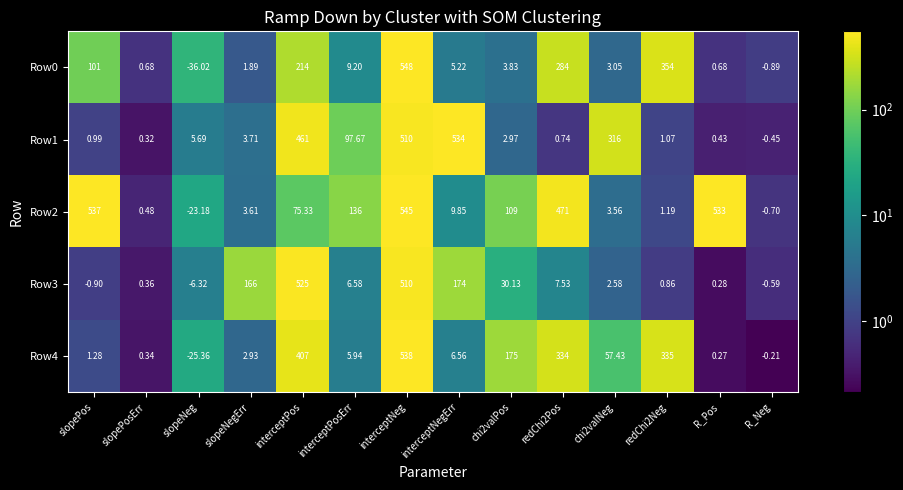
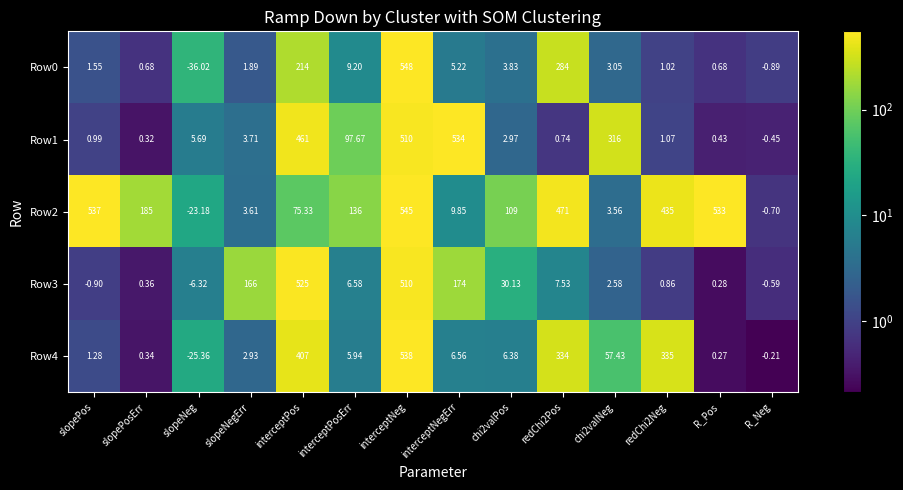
  {
    "Row0": {
-     "slopePos": 101,
+     "slopePos": 1.55,
      "slopePosErr": 0.68,
      "slopeNeg": -36.02,
      "slopeNegErr": 1.89,
      "interceptPos": 214,
      "interceptPosErr": 9.20,
      "interceptNeg": 548,
      "interceptNegErr": 5.22,
      "chi2valPos": 3.83,
      "redChi2Pos": 284,
      "chi2valNeg": 3.05,
-     "redChi2Neg": 354,
+     "redChi2Neg": 1.02,
      "R_Pos": 0.68,
      "R_Neg": -0.89
    },
    "Row1": {
      "slopePos": 0.99,
      "slopePosErr": 0.32,
      "slopeNeg": 5.69,
      "slopeNegErr": 3.71,
      "interceptPos": 461,
      "interceptPosErr": 97.67,
      "interceptNeg": 510,
      "interceptNegErr": 534,
      "chi2valPos": 2.97,
      "redChi2Pos": 0.74,
      "chi2valNeg": 316,
      "redChi2Neg": 1.07,
      "R_Pos": 0.43,
      "R_Neg": -0.45
    },
    "Row2": {
      "slopePos": 537,
-     "slopePosErr": 0.48,
+     "slopePosErr": 185,
      "slopeNeg": -23.18,
      "slopeNegErr": 3.61,
      "interceptPos": 75.33,
      "interceptPosErr": 136,
      "interceptNeg": 545,
      "interceptNegErr": 9.85,
      "chi2valPos": 109,
      "redChi2Pos": 471,
      "chi2valNeg": 3.56,
-     "redChi2Neg": 1.19,
+     "redChi2Neg": 435,
      "R_Pos": 533,
      "R_Neg": -0.70
    },
    "Row3": {
      "slopePos": -0.90,
      "slopePosErr": 0.36,
      "slopeNeg": -6.32,
      "slopeNegErr": 166,
      "interceptPos": 525,
      "interceptPosErr": 6.58,
      "interceptNeg": 510,
      "interceptNegErr": 174,
      "chi2valPos": 30.13,
      "redChi2Pos": 7.53,
      "chi2valNeg": 2.58,
      "redChi2Neg": 0.86,
      "R_Pos": 0.28,
      "R_Neg": -0.59
    },
    "Row4": {
      "slopePos": 1.28,
      "slopePosErr": 0.34,
      "slopeNeg": -25.36,
      "slopeNegErr": 2.93,
      "interceptPos": 407,
      "interceptPosErr": 5.94,
      "interceptNeg": 538,
      "interceptNegErr": 6.56,
-     "chi2valPos": 175,
+     "chi2valPos": 6.38,
      "redChi2Pos": 334,
      "chi2valNeg": 57.43,
      "redChi2Neg": 335,
      "R_Pos": 0.27,
      "R_Neg": -0.21
    }
  }
